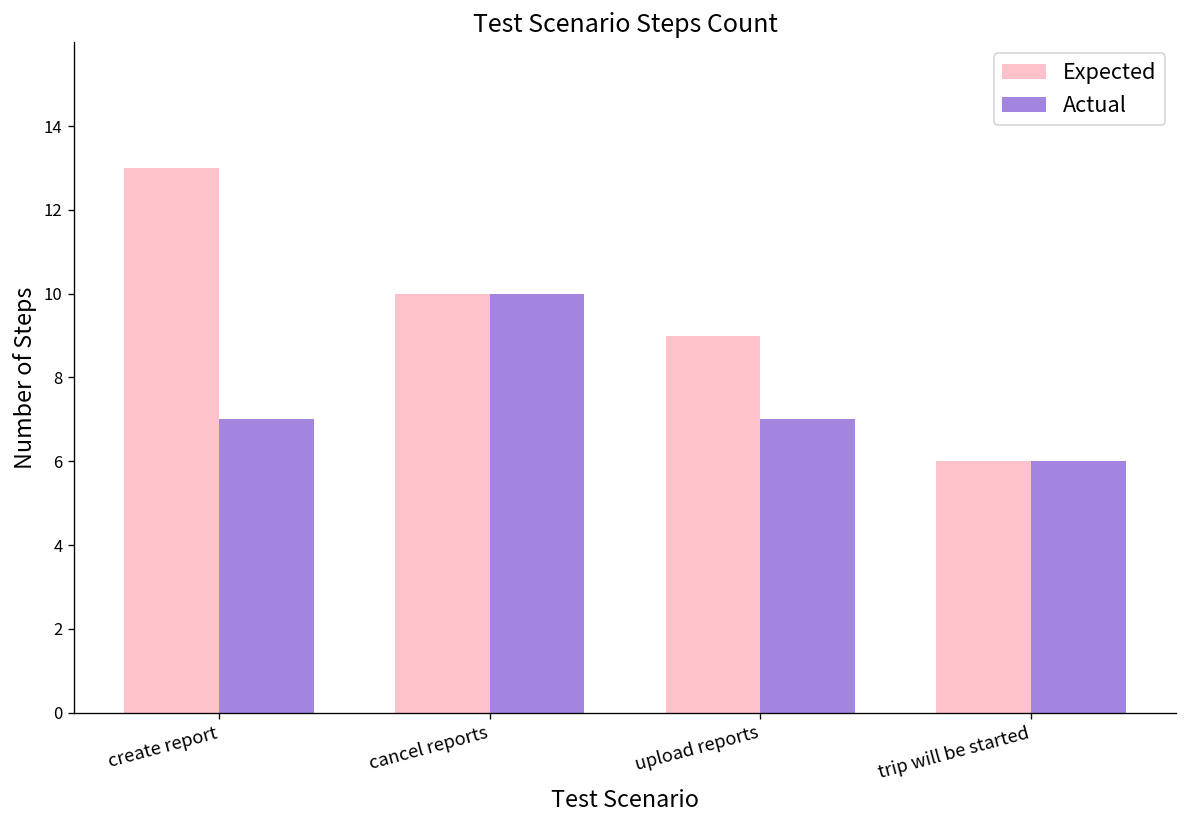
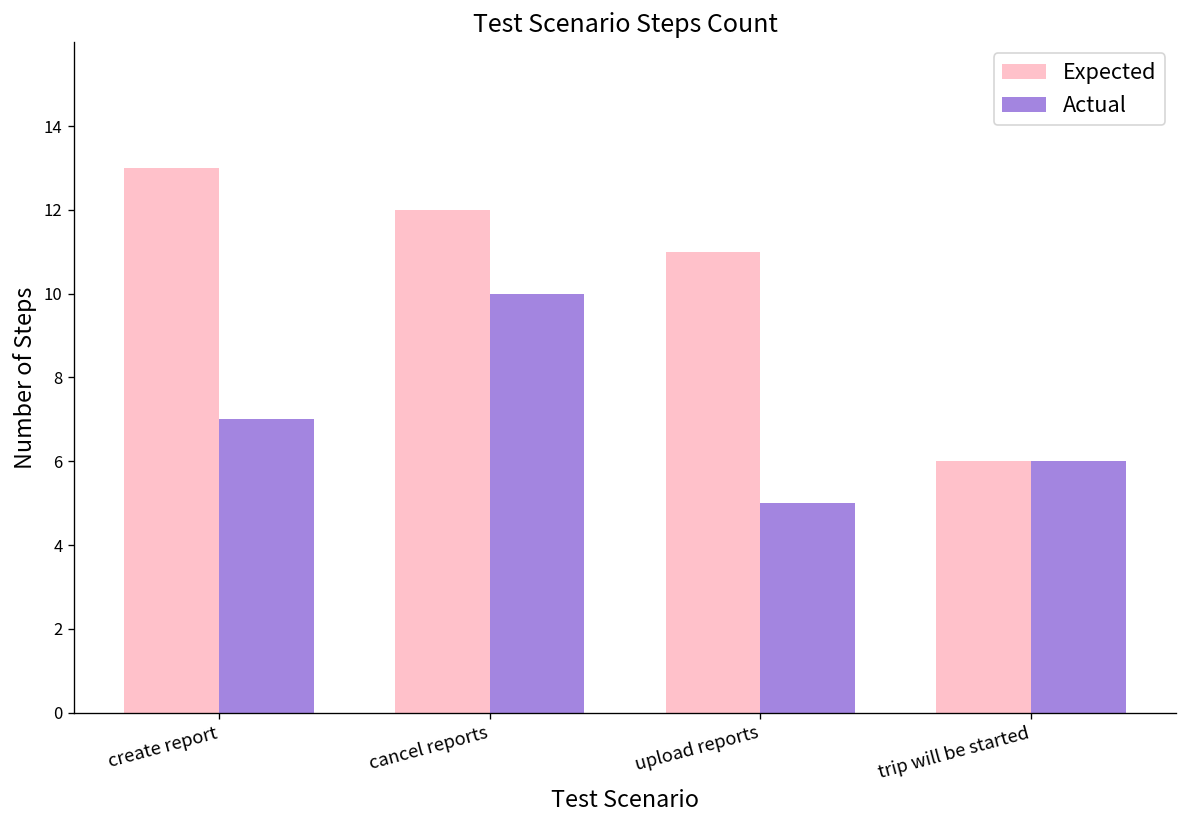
  {
    "Expected": {
      "create report": 13,
-     "cancel reports": 10,
-     "upload reports": 9,
+     "cancel reports": 12,
+     "upload reports": 11,
      "trip will be started": 6
    },
    "Actual": {
      "create report": 7,
      "cancel reports": 10,
-     "upload reports": 7,
+     "upload reports": 5,
      "trip will be started": 6
    }
  }
